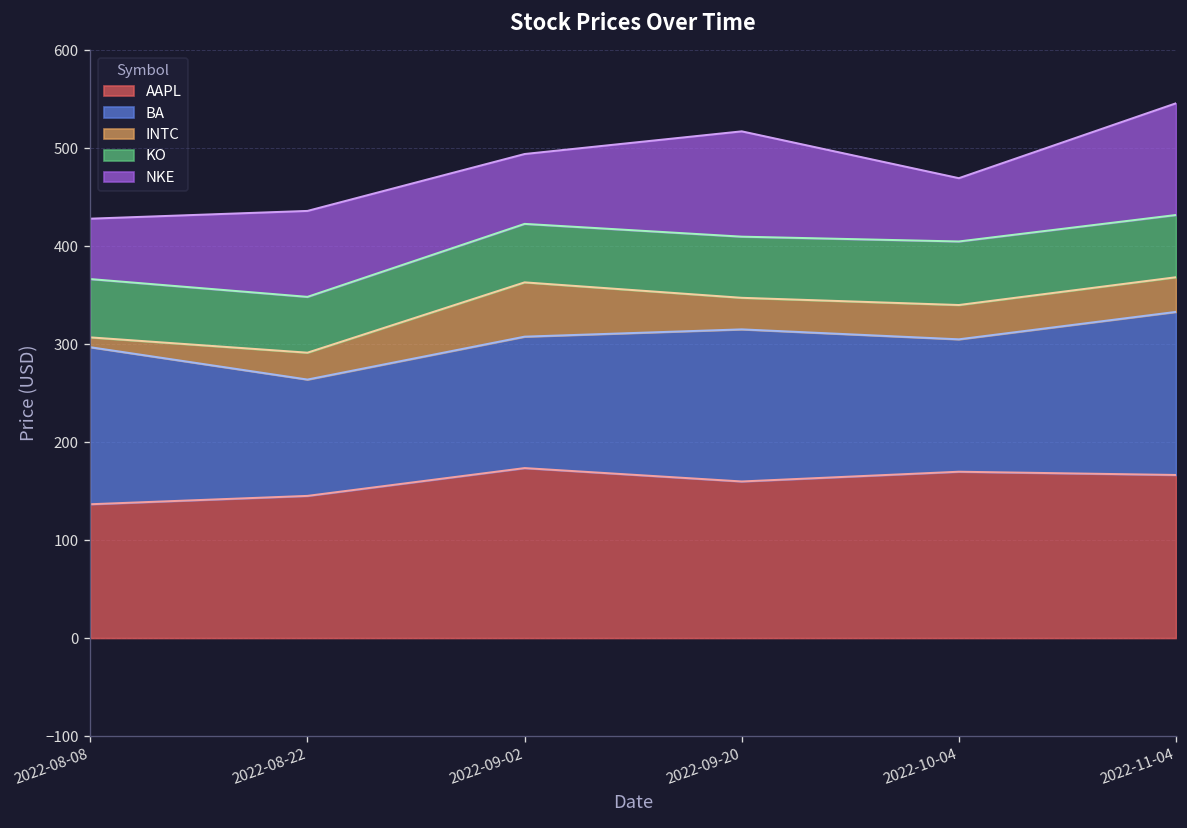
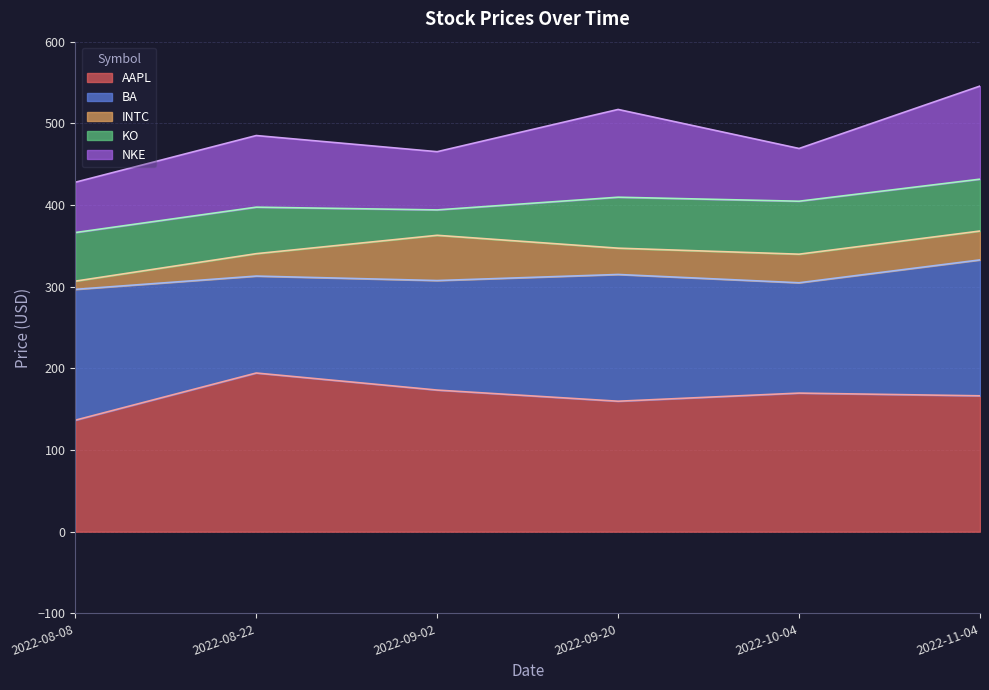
  {
    "AAPL": {
      "2022-08-08": 140,
-     "2022-08-22": 150,
+     "2022-08-22": 190,
      "2022-09-02": 170,
      "2022-09-20": 160,
      "2022-10-04": 170,
      "2022-11-04": 170
    },
    "BA": {
      "2022-08-08": 160,
      "2022-08-22": 120,
      "2022-09-02": 130,
      "2022-09-20": 160,
      "2022-10-04": 140,
      "2022-11-04": 170
    },
    "INTC": {
      "2022-08-08": 10,
      "2022-08-22": 30,
      "2022-09-02": 60,
      "2022-09-20": 30,
      "2022-10-04": 40,
      "2022-11-04": 40
    },
    "KO": {
      "2022-08-08": 60,
      "2022-08-22": 60,
-     "2022-09-02": 60,
+     "2022-09-02": 30,
      "2022-09-20": 60,
      "2022-10-04": 60,
      "2022-11-04": 60
    },
    "NKE": {
      "2022-08-08": 60,
      "2022-08-22": 90,
      "2022-09-02": 70,
      "2022-09-20": 110,
      "2022-10-04": 60,
      "2022-11-04": 110
    }
  }
